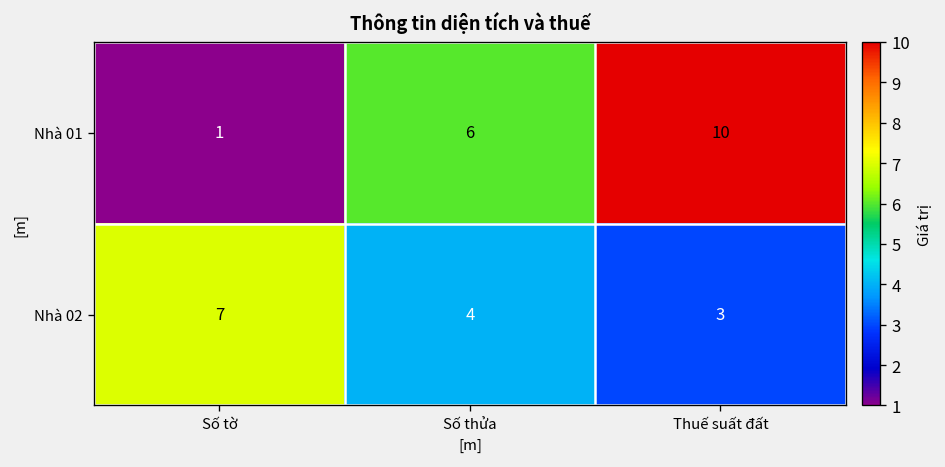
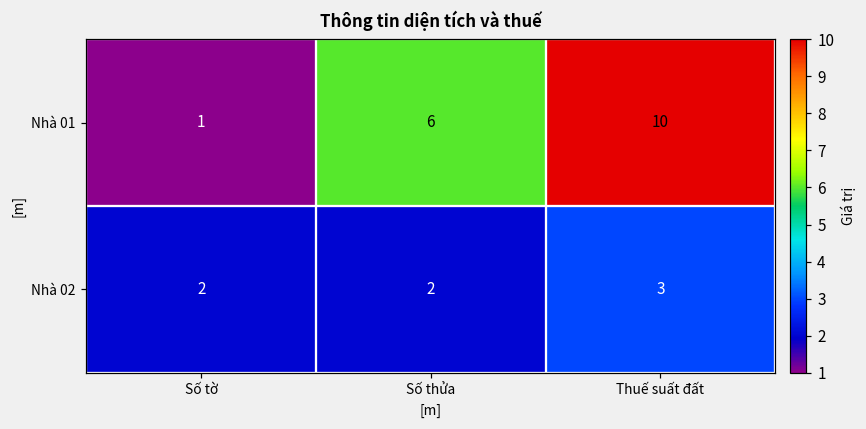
  {
    "Nhà 01": {
      "Số tờ": 1,
      "Số thửa": 6,
      "Thuế suất đất": 10
    },
    "Nhà 02": {
-     "Số tờ": 7,
-     "Số thửa": 4,
+     "Số tờ": 2,
+     "Số thửa": 2,
      "Thuế suất đất": 3
    }
  }
